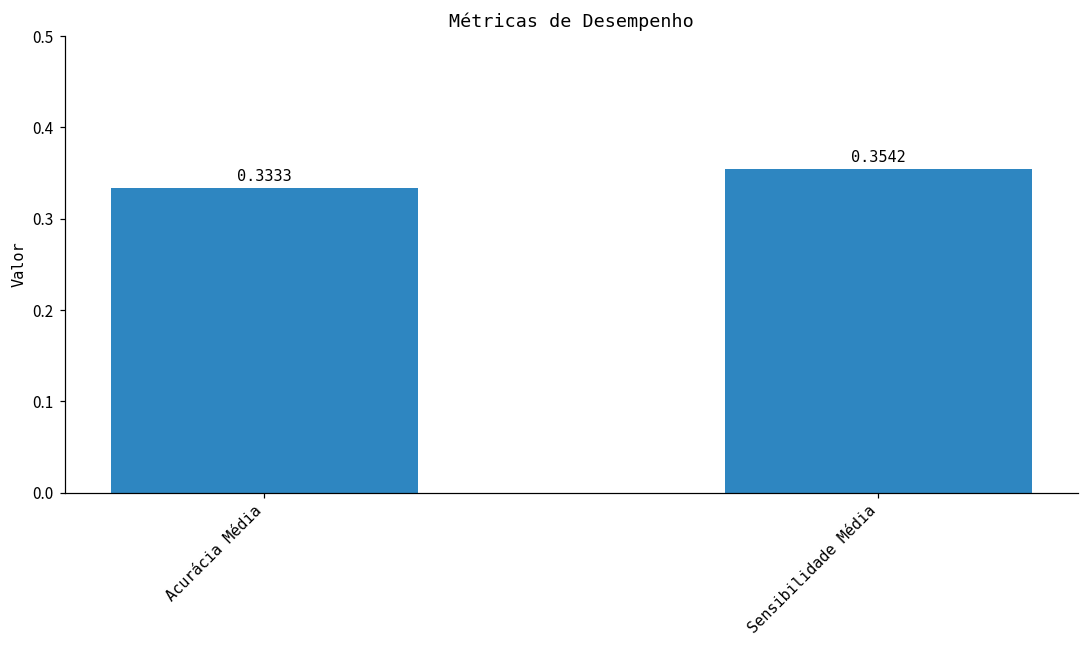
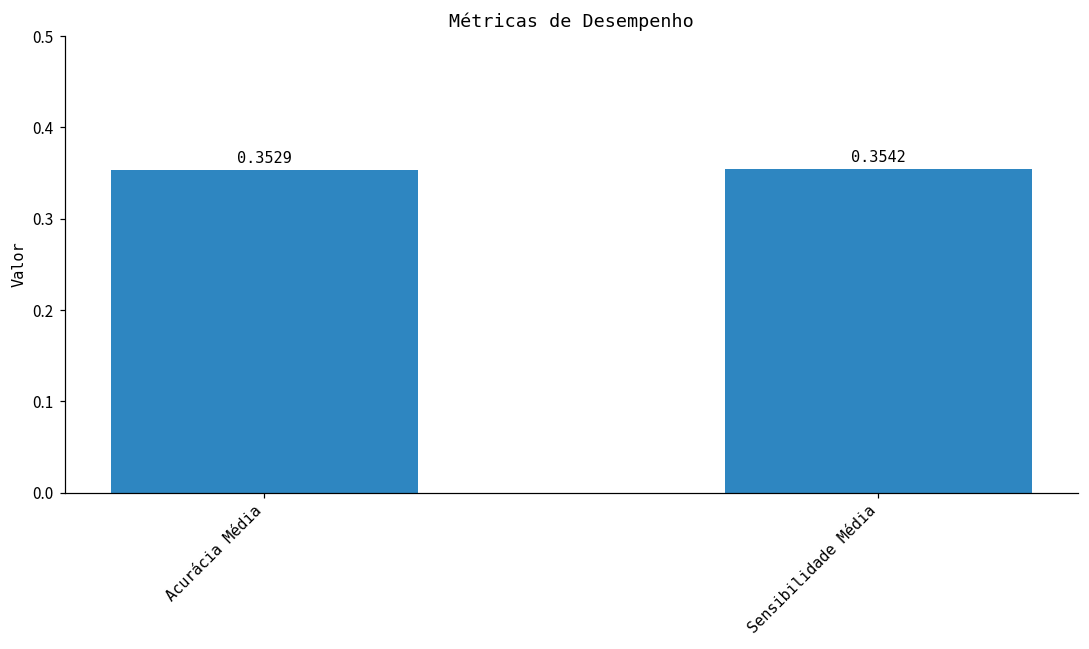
  {
-   "Acurácia Média": 0.3333,
+   "Acurácia Média": 0.3529,
    "Sensibilidade Média": 0.3542
  }
